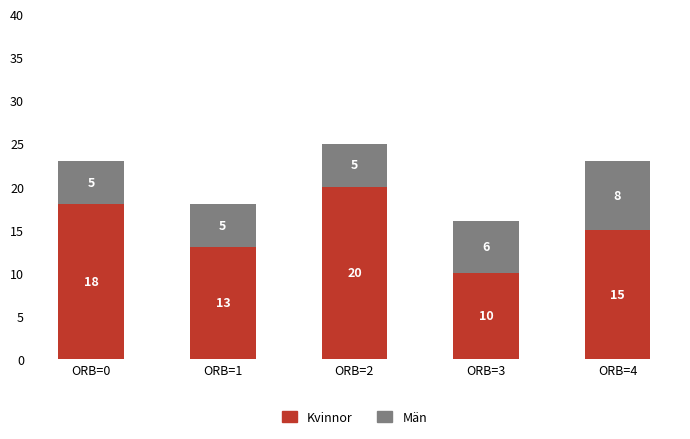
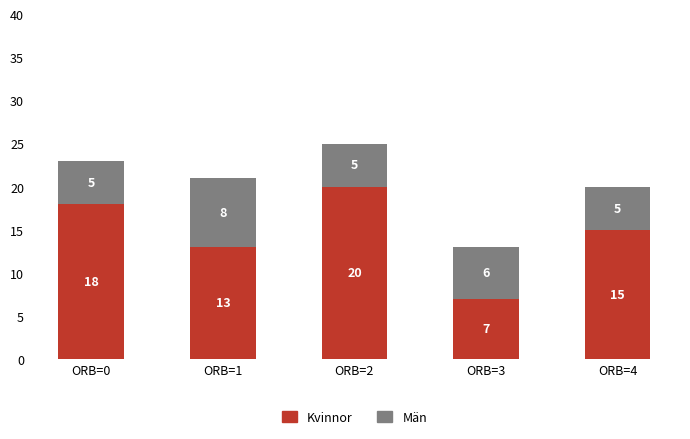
  {
    "Kvinnor": {
      "ORB=0": 18,
      "ORB=1": 13,
      "ORB=2": 20,
-     "ORB=3": 10,
+     "ORB=3": 7,
      "ORB=4": 15
    },
    "Män": {
      "ORB=0": 5,
-     "ORB=1": 5,
+     "ORB=1": 8,
      "ORB=2": 5,
      "ORB=3": 6,
-     "ORB=4": 8
+     "ORB=4": 5
    }
  }
